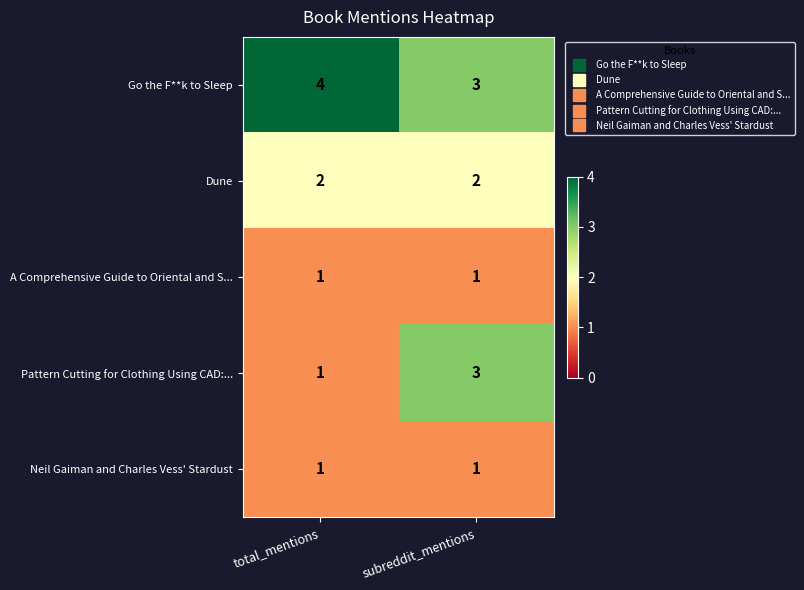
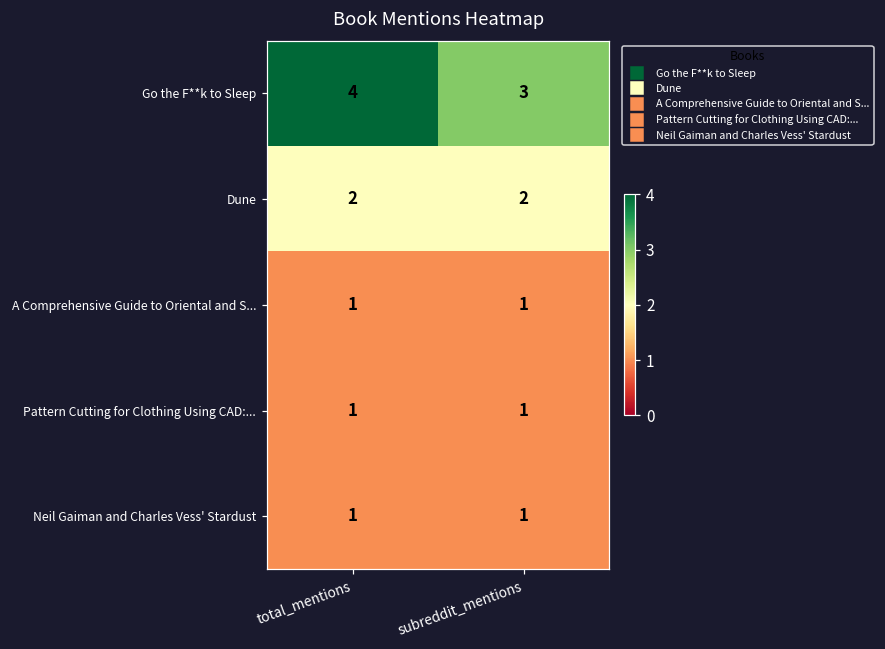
  {
    "Go the F**k to Sleep": {
      "total_mentions": 4,
      "subreddit_mentions": 3
    },
    "Dune": {
      "total_mentions": 2,
      "subreddit_mentions": 2
    },
    "A Comprehensive Guide to Oriental and S...": {
      "total_mentions": 1,
      "subreddit_mentions": 1
    },
    "Pattern Cutting for Clothing Using CAD:...": {
      "total_mentions": 1,
-     "subreddit_mentions": 3
+     "subreddit_mentions": 1
    },
    "Neil Gaiman and Charles Vess' Stardust": {
      "total_mentions": 1,
      "subreddit_mentions": 1
    }
  }
